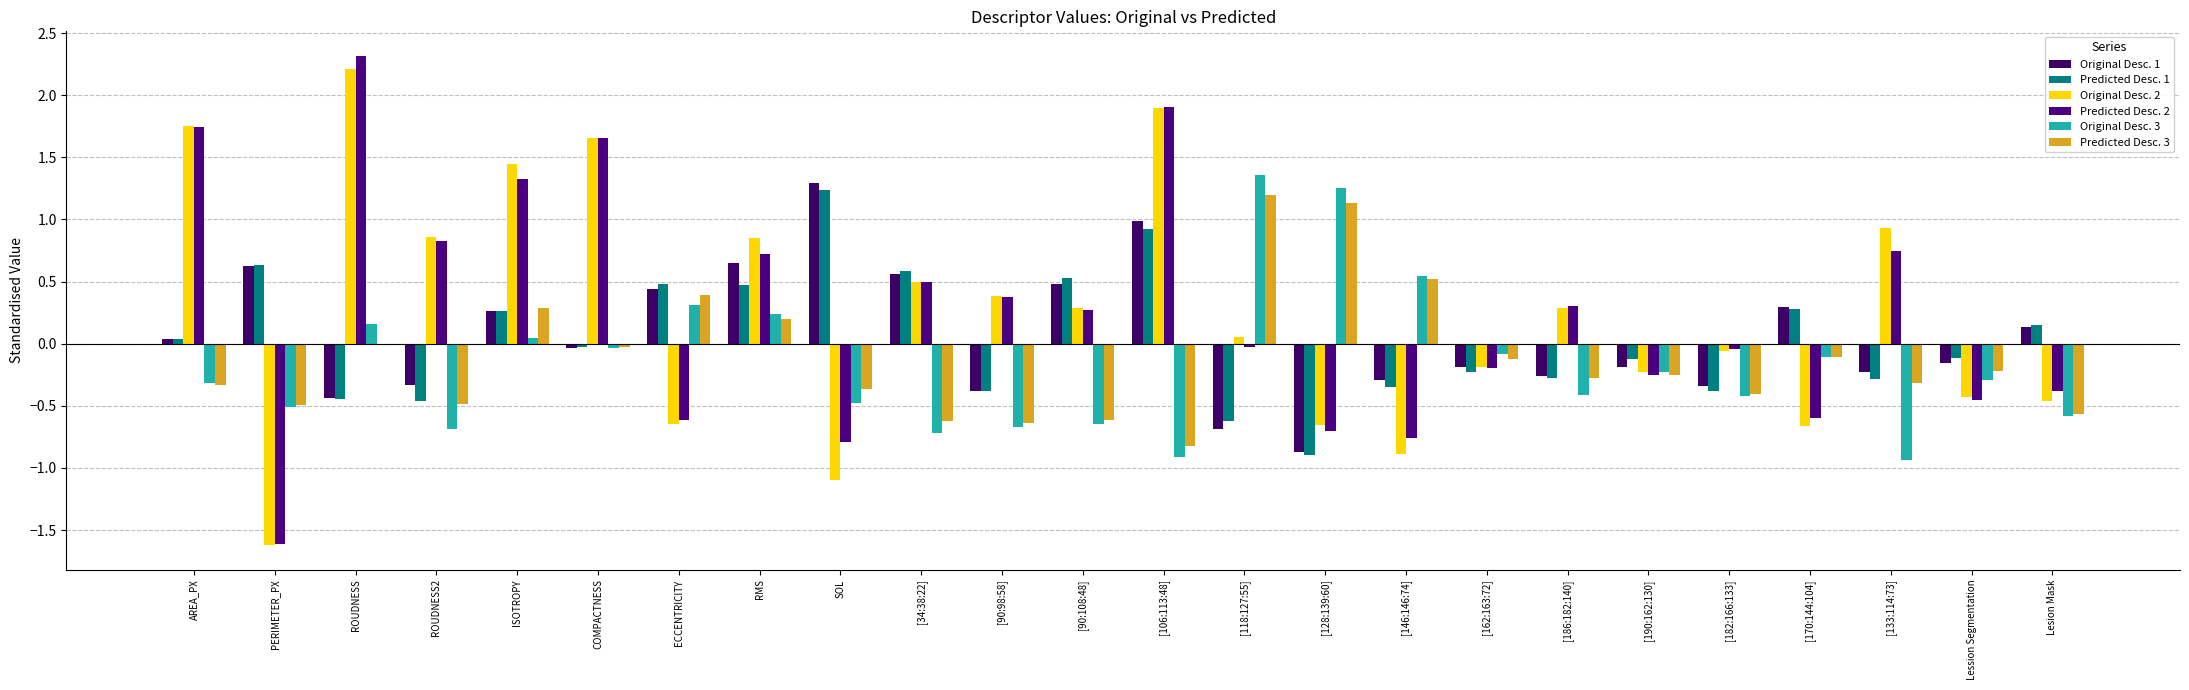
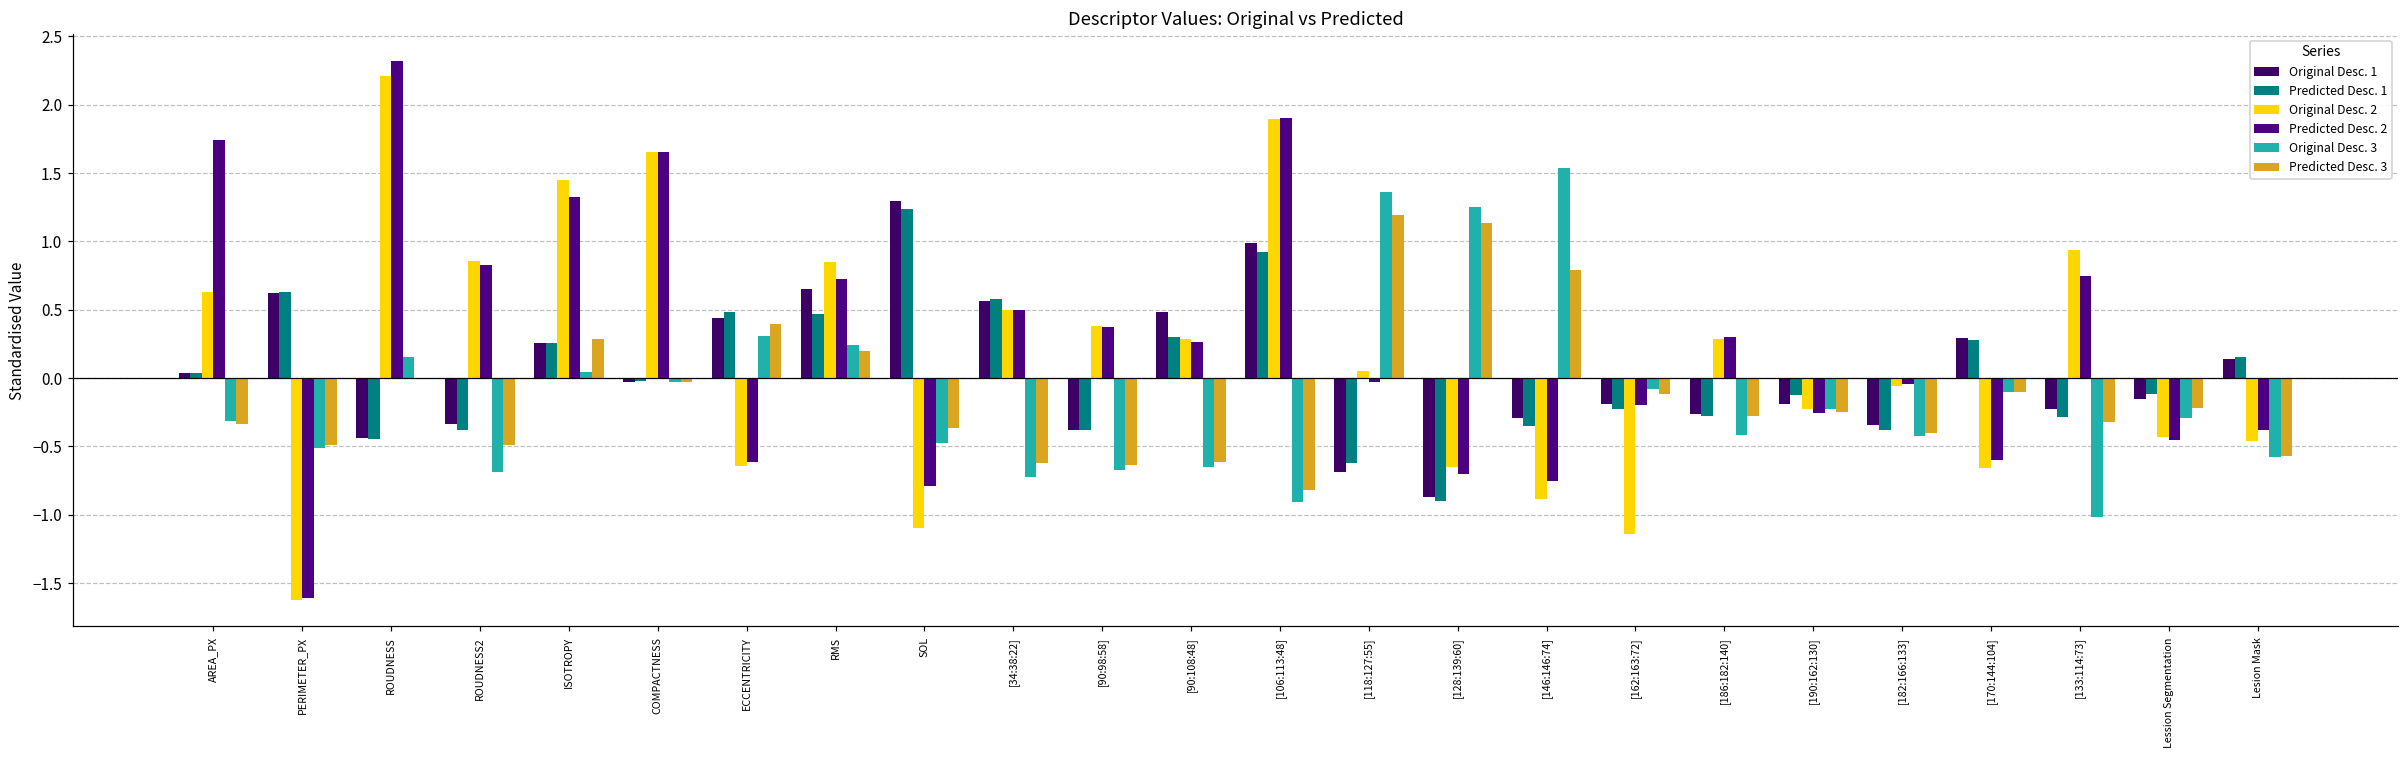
  {
    "Predicted Desc. 1": {
      "AREA_PX": 0.03,
      "PERIMETER_PX": 0.63,
      "ROUDNESS": -0.44,
-     "ROUDNESS2": -0.46,
+     "ROUDNESS2": -0.38,
      "ISOTROPY": 0.26,
      "COMPACTNESS": -0.02,
      "ECCENTRICITY": 0.48,
      "RMS": 0.47,
      "SOL": 1.24,
      "[34:38:22]": 0.58,
      "[90:98:58]": -0.38,
-     "[90:108:48]": 0.53,
+     "[90:108:48]": 0.30,
      "[106:113:48]": 0.92,
      "[118:127:55]": -0.62,
      "[128:139:60]": -0.90,
      "[146:146:74]": -0.35,
      "[162:163:72]": -0.23,
      "[186:182:140]": -0.28,
      "[190:162:130]": -0.13,
      "[182:166:133]": -0.38,
      "[170:144:104]": 0.28,
      "[133:114:73]": -0.28,
      "Lession Segmentation": -0.12,
      "Lesion Mask": 0.15
    },
    "Original Desc. 2": {
-     "AREA_PX": 1.75,
+     "AREA_PX": 0.63,
      "PERIMETER_PX": -1.62,
      "ROUDNESS": 2.21,
      "ROUDNESS2": 0.86,
      "ISOTROPY": 1.45,
      "COMPACTNESS": 1.65,
      "ECCENTRICITY": -0.65,
      "RMS": 0.85,
      "SOL": -1.10,
      "[34:38:22]": 0.50,
      "[90:98:58]": 0.38,
      "[90:108:48]": 0.28,
      "[106:113:48]": 1.90,
      "[118:127:55]": 0.05,
      "[128:139:60]": -0.65,
      "[146:146:74]": -0.89,
-     "[162:163:72]": -0.19,
+     "[162:163:72]": -1.14,
      "[186:182:140]": 0.29,
      "[190:162:130]": -0.23,
      "[182:166:133]": -0.06,
      "[170:144:104]": -0.66,
      "[133:114:73]": 0.93,
      "Lession Segmentation": -0.43,
      "Lesion Mask": -0.46
    },
    "Original Desc. 3": {
      "AREA_PX": -0.31,
      "PERIMETER_PX": -0.51,
      "ROUDNESS": 0.16,
      "ROUDNESS2": -0.69,
      "ISOTROPY": 0.04,
      "COMPACTNESS": -0.03,
      "ECCENTRICITY": 0.31,
      "RMS": 0.24,
      "SOL": -0.48,
      "[34:38:22]": -0.72,
      "[90:98:58]": -0.67,
      "[90:108:48]": -0.65,
      "[106:113:48]": -0.91,
      "[118:127:55]": 1.36,
      "[128:139:60]": 1.25,
-     "[146:146:74]": 0.54,
+     "[146:146:74]": 1.54,
      "[162:163:72]": -0.08,
      "[186:182:140]": -0.42,
      "[190:162:130]": -0.23,
      "[182:166:133]": -0.42,
      "[170:144:104]": -0.10,
-     "[133:114:73]": -0.94,
+     "[133:114:73]": -1.02,
      "Lession Segmentation": -0.29,
      "Lesion Mask": -0.58
    },
    "Predicted Desc. 3": {
      "AREA_PX": -0.34,
      "PERIMETER_PX": -0.49,
      "ROUDNESS2": -0.49,
      "ISOTROPY": 0.28,
      "COMPACTNESS": -0.03,
      "ECCENTRICITY": 0.39,
      "RMS": 0.20,
      "SOL": -0.36,
      "[34:38:22]": -0.62,
      "[90:98:58]": -0.64,
      "[90:108:48]": -0.61,
      "[106:113:48]": -0.82,
      "[118:127:55]": 1.19,
      "[128:139:60]": 1.13,
-     "[146:146:74]": 0.52,
+     "[146:146:74]": 0.79,
      "[162:163:72]": -0.12,
      "[186:182:140]": -0.28,
      "[190:162:130]": -0.25,
      "[182:166:133]": -0.40,
      "[170:144:104]": -0.10,
      "[133:114:73]": -0.32,
      "Lession Segmentation": -0.22,
      "Lesion Mask": -0.57
    }
  }
